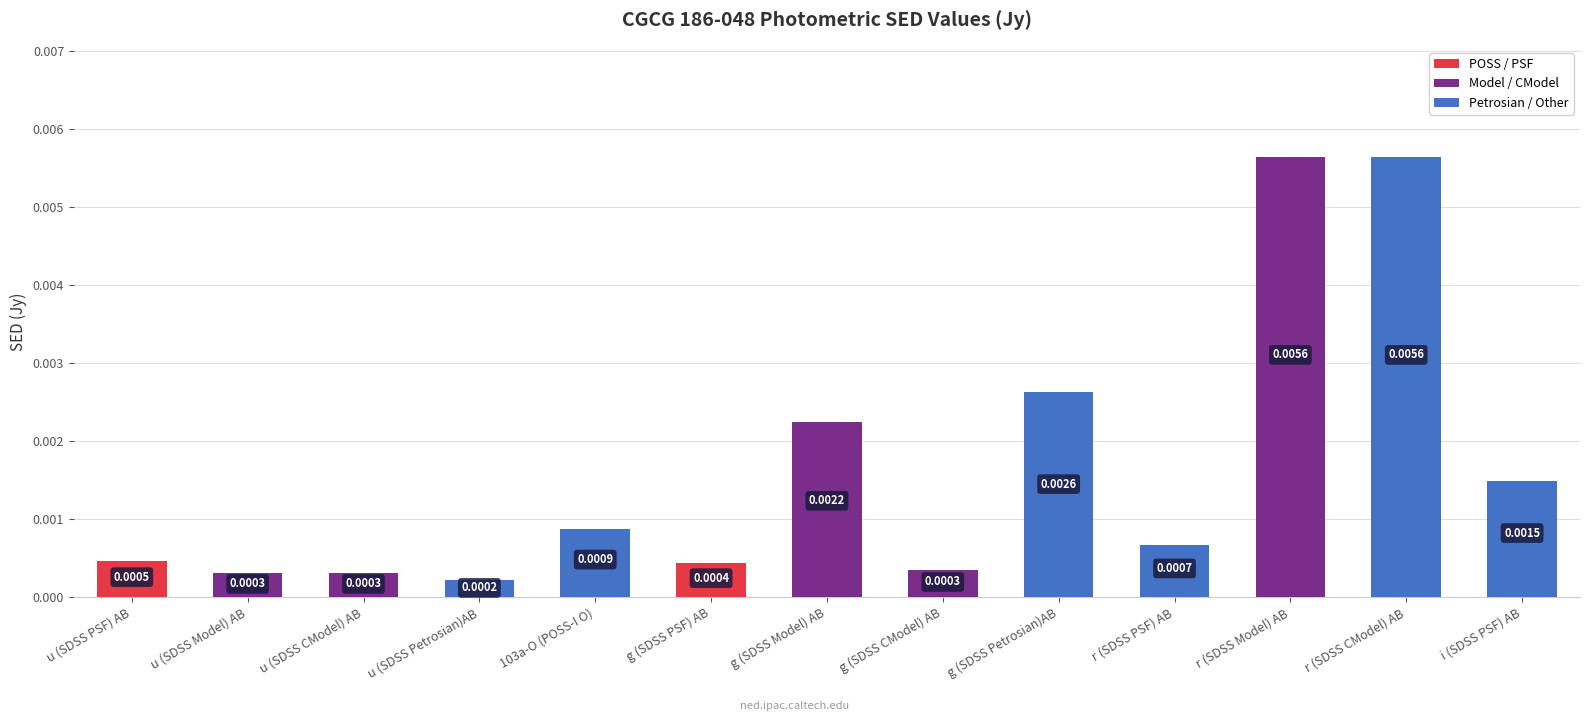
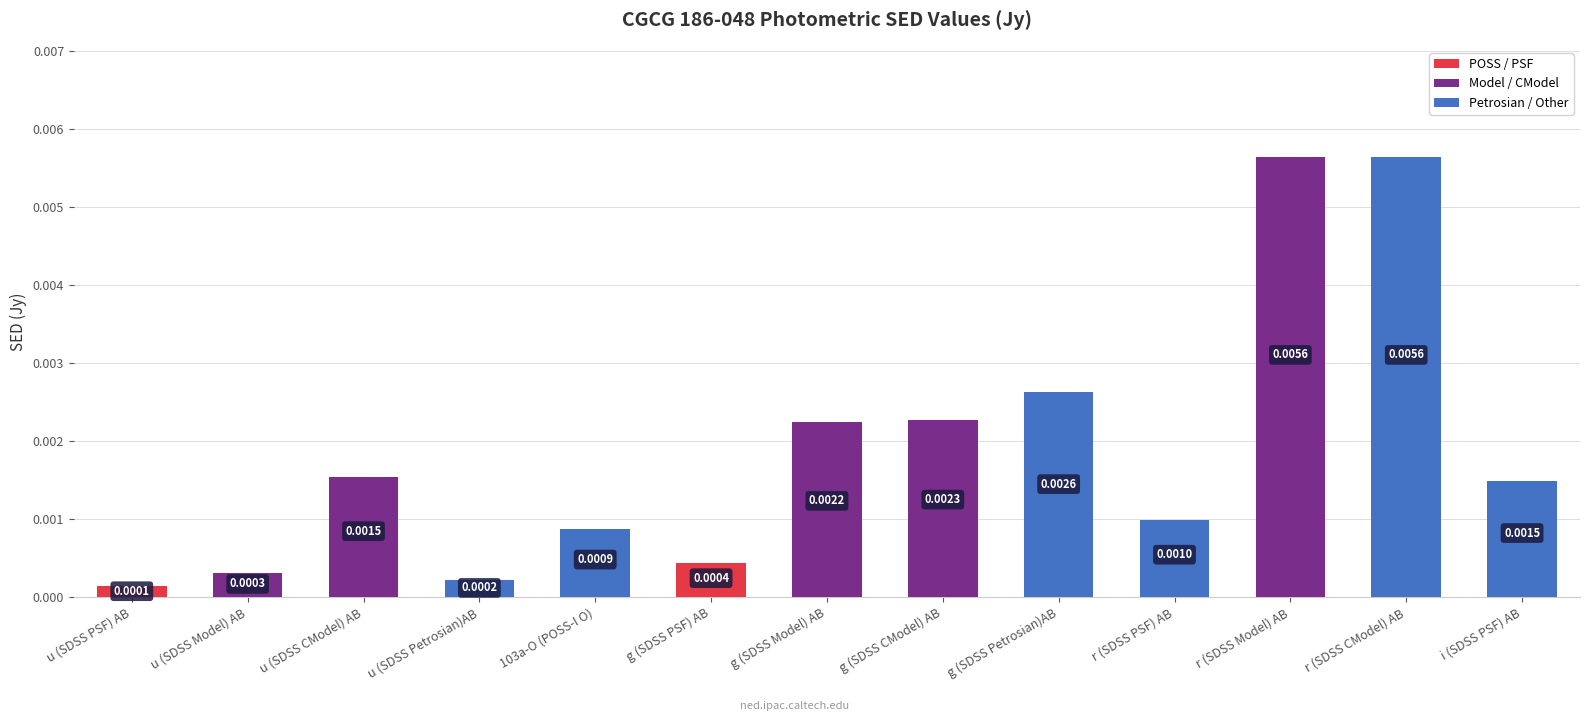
  {
-   "u (SDSS PSF) AB": 0.0005,
-   "u (SDSS CModel) AB": 0.0003,
-   "g (SDSS CModel) AB": 0.0003,
-   "r (SDSS PSF) AB": 0.0007
+   "u (SDSS PSF) AB": 0.0001,
+   "u (SDSS CModel) AB": 0.0015,
+   "g (SDSS CModel) AB": 0.0023,
+   "r (SDSS PSF) AB": 0.0010
  }
